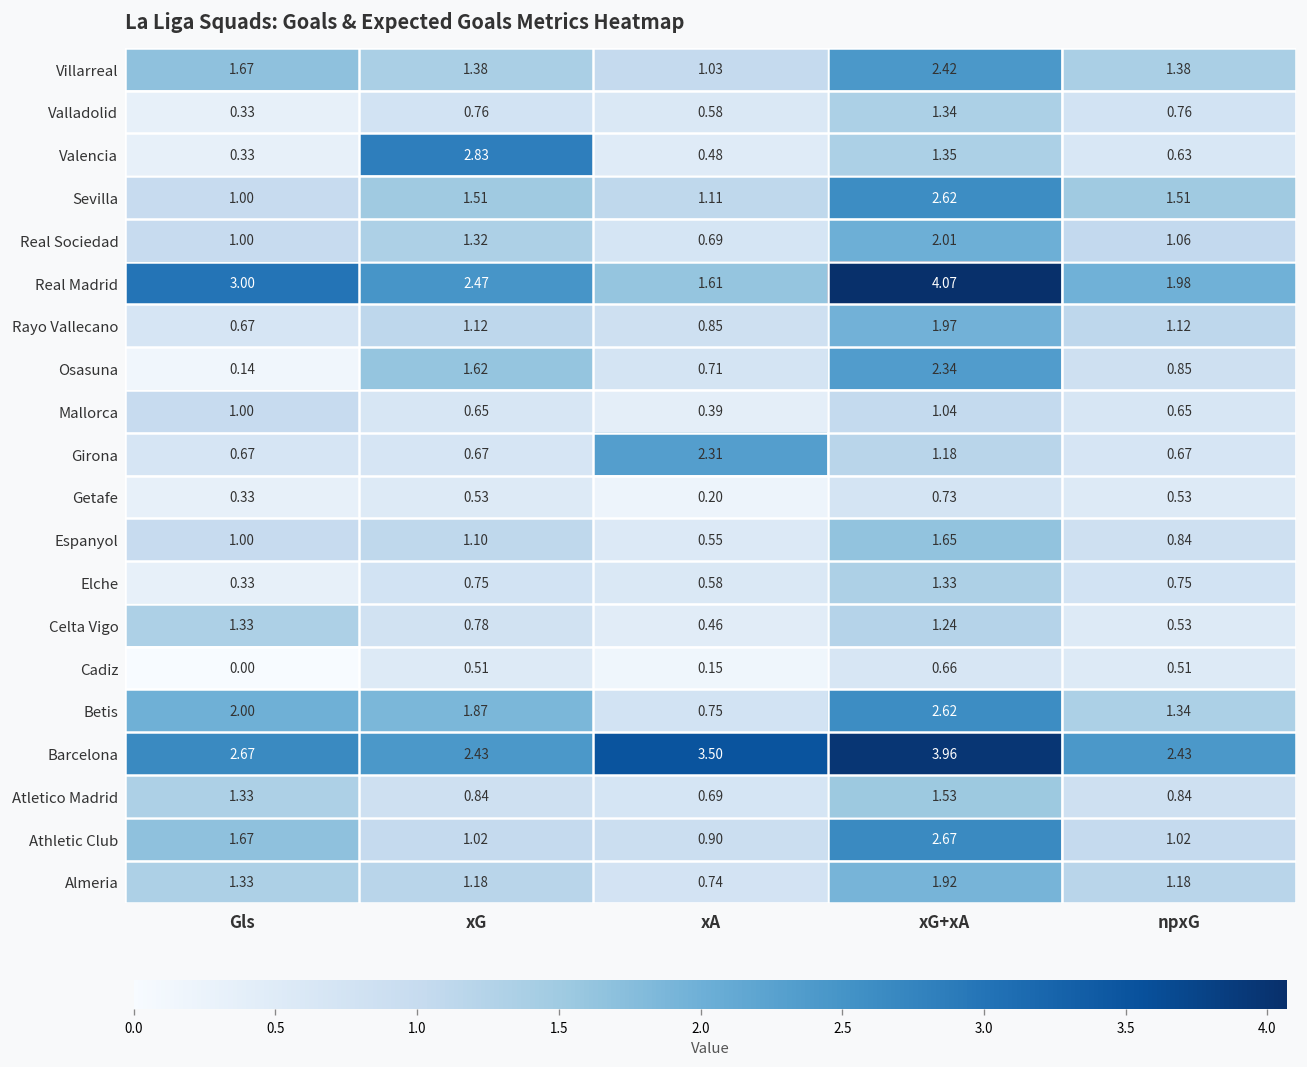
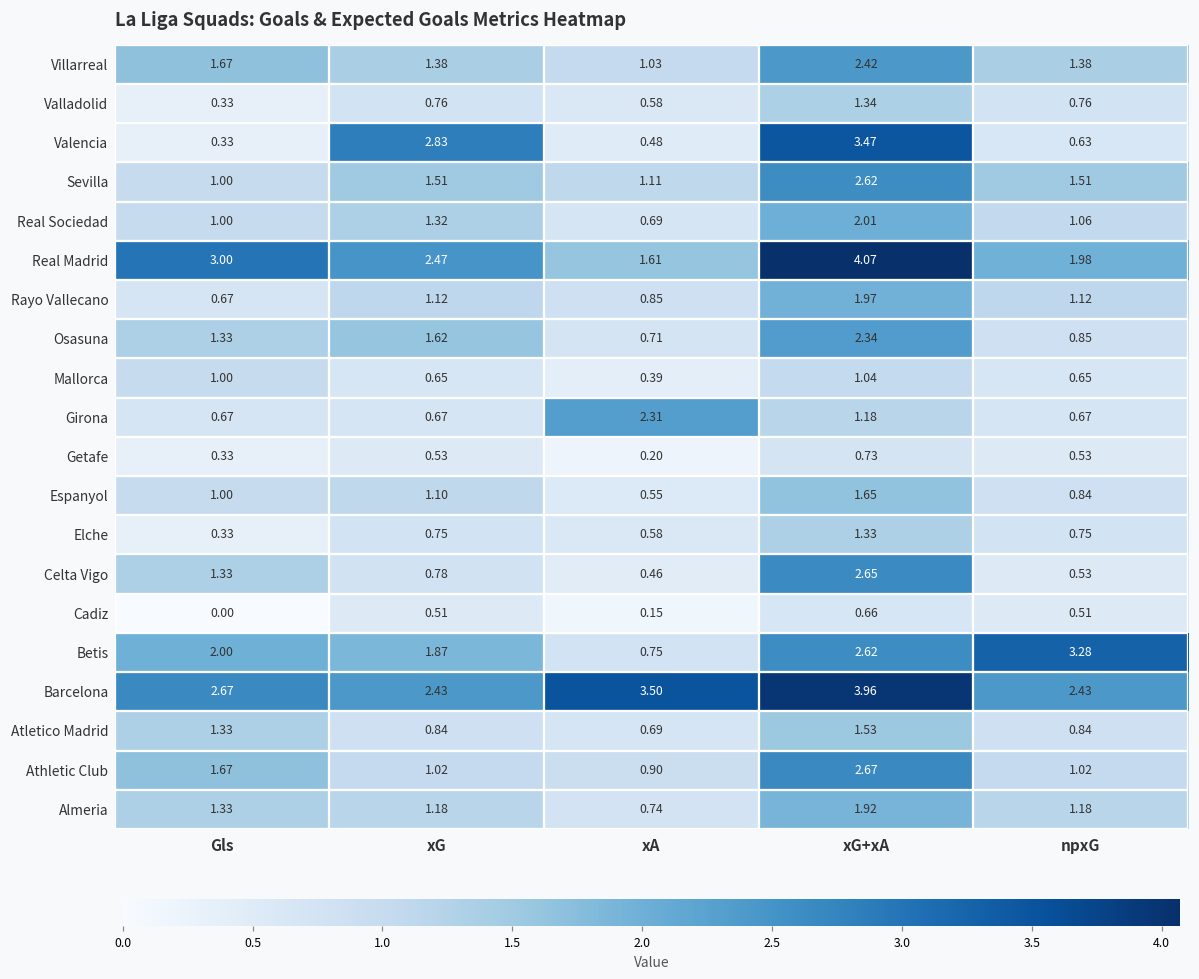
  {
    "Villarreal": {
      "Gls": 1.67,
      "xG": 1.38,
      "xA": 1.03,
      "xG+xA": 2.42,
      "npxG": 1.38
    },
    "Valladolid": {
      "Gls": 0.33,
      "xG": 0.76,
      "xA": 0.58,
      "xG+xA": 1.34,
      "npxG": 0.76
    },
    "Valencia": {
      "Gls": 0.33,
      "xG": 2.83,
      "xA": 0.48,
-     "xG+xA": 1.35,
+     "xG+xA": 3.47,
      "npxG": 0.63
    },
    "Sevilla": {
      "Gls": 1.00,
      "xG": 1.51,
      "xA": 1.11,
      "xG+xA": 2.62,
      "npxG": 1.51
    },
    "Real Sociedad": {
      "Gls": 1.00,
      "xG": 1.32,
      "xA": 0.69,
      "xG+xA": 2.01,
      "npxG": 1.06
    },
    "Real Madrid": {
      "Gls": 3.00,
      "xG": 2.47,
      "xA": 1.61,
      "xG+xA": 4.07,
      "npxG": 1.98
    },
    "Rayo Vallecano": {
      "Gls": 0.67,
      "xG": 1.12,
      "xA": 0.85,
      "xG+xA": 1.97,
      "npxG": 1.12
    },
    "Osasuna": {
-     "Gls": 0.14,
+     "Gls": 1.33,
      "xG": 1.62,
      "xA": 0.71,
      "xG+xA": 2.34,
      "npxG": 0.85
    },
    "Mallorca": {
      "Gls": 1.00,
      "xG": 0.65,
      "xA": 0.39,
      "xG+xA": 1.04,
      "npxG": 0.65
    },
    "Girona": {
      "Gls": 0.67,
      "xG": 0.67,
      "xA": 2.31,
      "xG+xA": 1.18,
      "npxG": 0.67
    },
    "Getafe": {
      "Gls": 0.33,
      "xG": 0.53,
      "xA": 0.20,
      "xG+xA": 0.73,
      "npxG": 0.53
    },
    "Espanyol": {
      "Gls": 1.00,
      "xG": 1.10,
      "xA": 0.55,
      "xG+xA": 1.65,
      "npxG": 0.84
    },
    "Elche": {
      "Gls": 0.33,
      "xG": 0.75,
      "xA": 0.58,
      "xG+xA": 1.33,
      "npxG": 0.75
    },
    "Celta Vigo": {
      "Gls": 1.33,
      "xG": 0.78,
      "xA": 0.46,
-     "xG+xA": 1.24,
+     "xG+xA": 2.65,
      "npxG": 0.53
    },
    "Cadiz": {
      "Gls": 0.00,
      "xG": 0.51,
      "xA": 0.15,
      "xG+xA": 0.66,
      "npxG": 0.51
    },
    "Betis": {
      "Gls": 2.00,
      "xG": 1.87,
      "xA": 0.75,
      "xG+xA": 2.62,
-     "npxG": 1.34
+     "npxG": 3.28
    },
    "Barcelona": {
      "Gls": 2.67,
      "xG": 2.43,
      "xA": 3.50,
      "xG+xA": 3.96,
      "npxG": 2.43
    },
    "Atletico Madrid": {
      "Gls": 1.33,
      "xG": 0.84,
      "xA": 0.69,
      "xG+xA": 1.53,
      "npxG": 0.84
    },
    "Athletic Club": {
      "Gls": 1.67,
      "xG": 1.02,
      "xA": 0.90,
      "xG+xA": 2.67,
      "npxG": 1.02
    },
    "Almeria": {
      "Gls": 1.33,
      "xG": 1.18,
      "xA": 0.74,
      "xG+xA": 1.92,
      "npxG": 1.18
    }
  }
